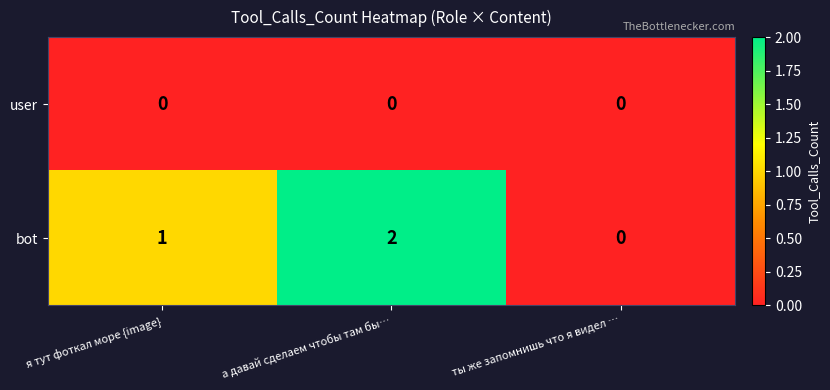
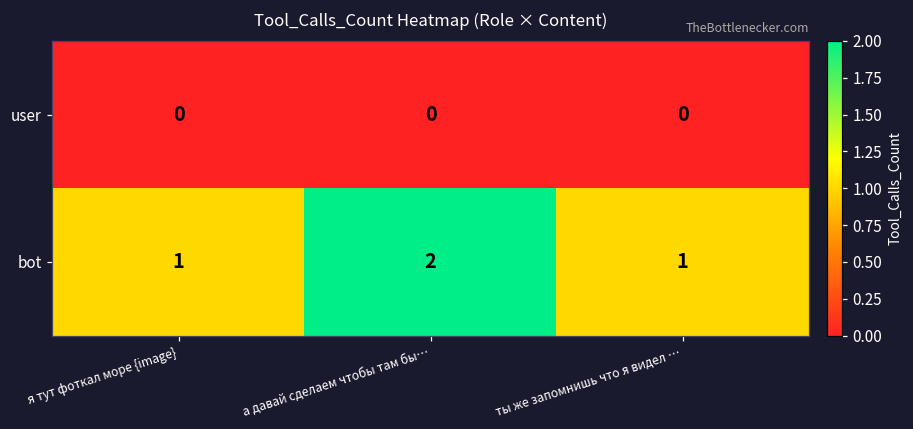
  {
    "user": {
      "я тут фоткал море {image}": 0,
      "а давай сделаем чтобы там бы…": 0,
      "ты же запомнишь что я видел …": 0
    },
    "bot": {
      "я тут фоткал море {image}": 1,
      "а давай сделаем чтобы там бы…": 2,
-     "ты же запомнишь что я видел …": 0
+     "ты же запомнишь что я видел …": 1
    }
  }
